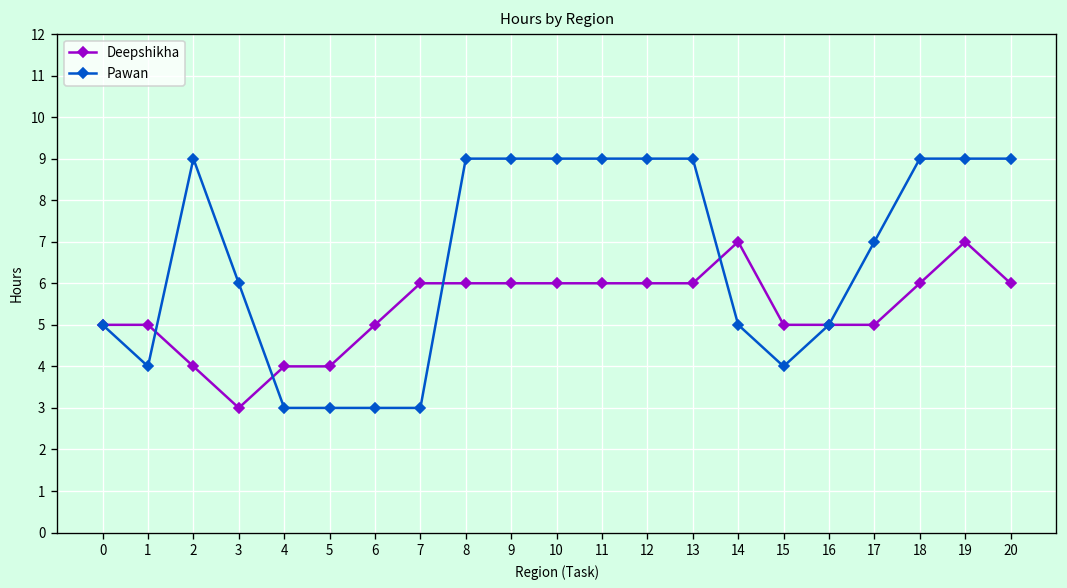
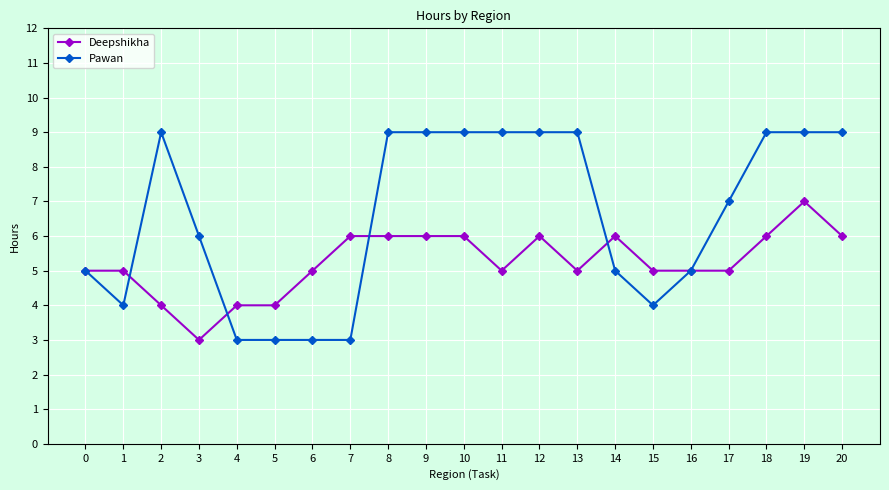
  {
    "Deepshikha": {
      "1": 5,
      "2": 4,
      "3": 3,
      "4": 4,
      "5": 4,
      "6": 5,
      "7": 6,
      "8": 6,
      "9": 6,
      "10": 6,
-     "11": 6,
+     "11": 5,
      "12": 6,
-     "13": 6,
-     "14": 7,
+     "13": 5,
+     "14": 6,
      "15": 5,
      "17": 5,
      "18": 6,
      "19": 7,
      "20": 6
    },
    "Pawan": {
      "1": 4,
      "2": 9,
      "3": 6,
      "4": 3,
      "5": 3,
      "6": 3,
      "7": 3,
      "8": 9,
      "9": 9,
      "10": 9,
      "11": 9,
      "12": 9,
      "13": 9,
      "14": 5,
      "15": 4,
      "17": 7,
      "18": 9,
      "19": 9,
      "20": 9
    }
  }
